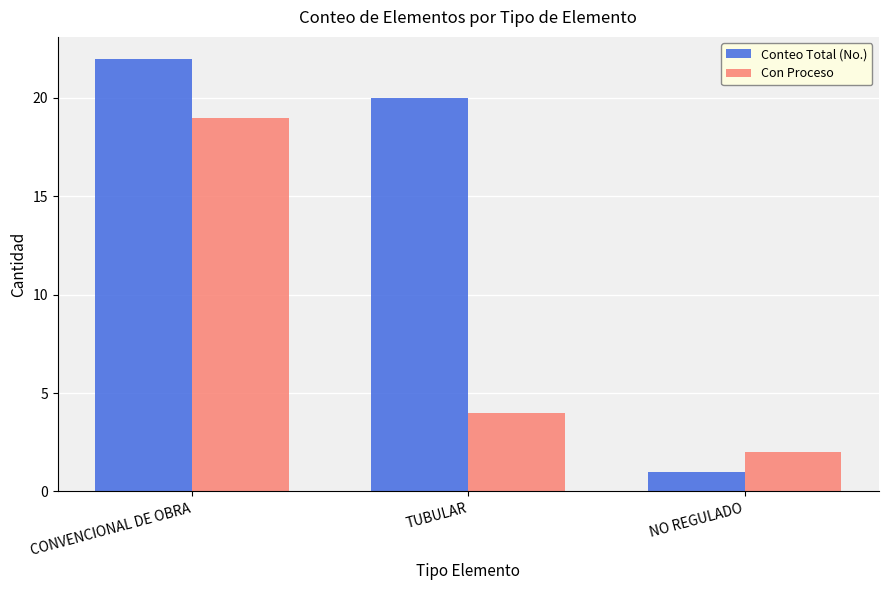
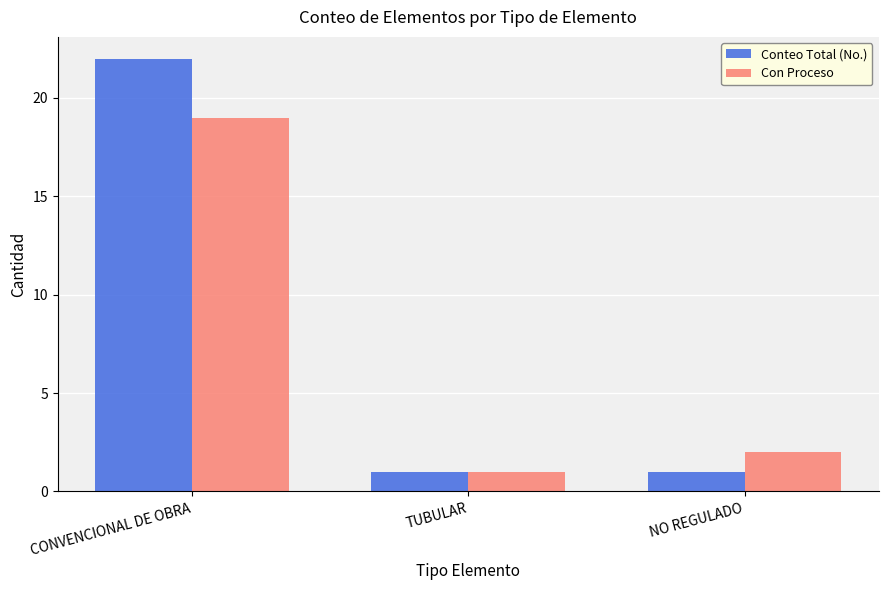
  {
    "Conteo Total (No.)": {
      "CONVENCIONAL DE OBRA": 22,
-     "TUBULAR": 20,
+     "TUBULAR": 1,
      "NO REGULADO": 1
    },
    "Con Proceso": {
      "CONVENCIONAL DE OBRA": 19,
-     "TUBULAR": 4,
+     "TUBULAR": 1,
      "NO REGULADO": 2
    }
  }
